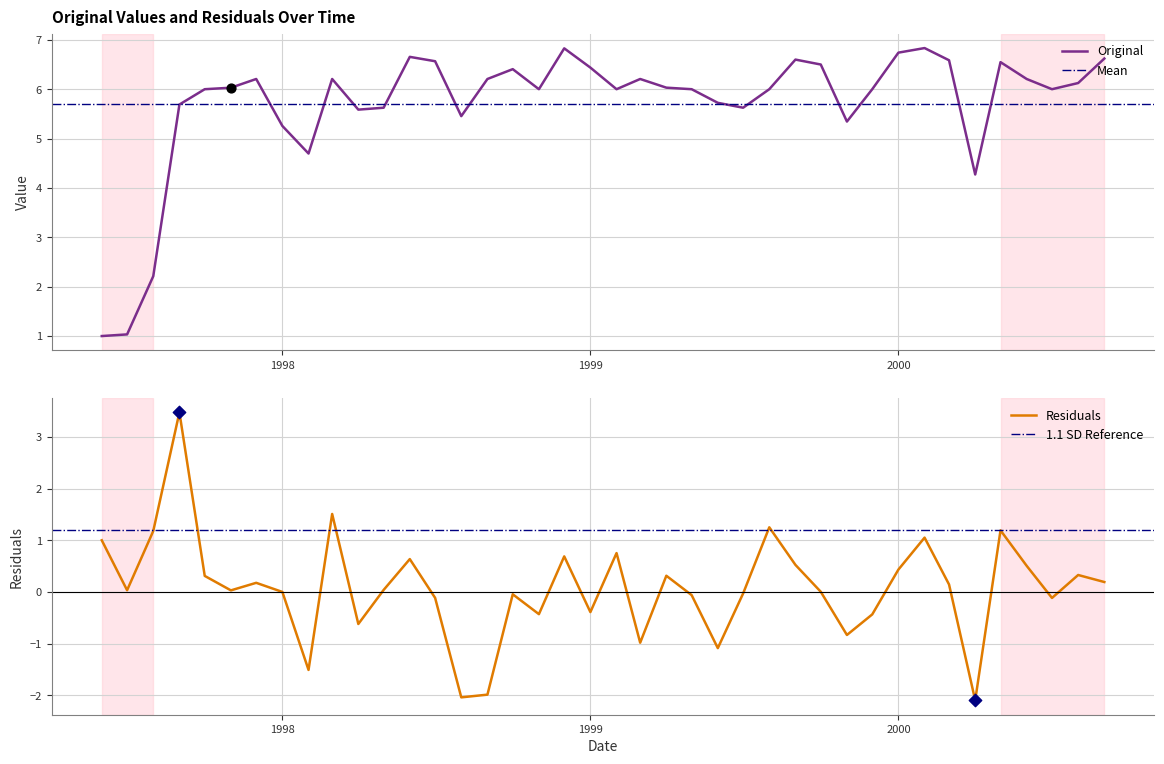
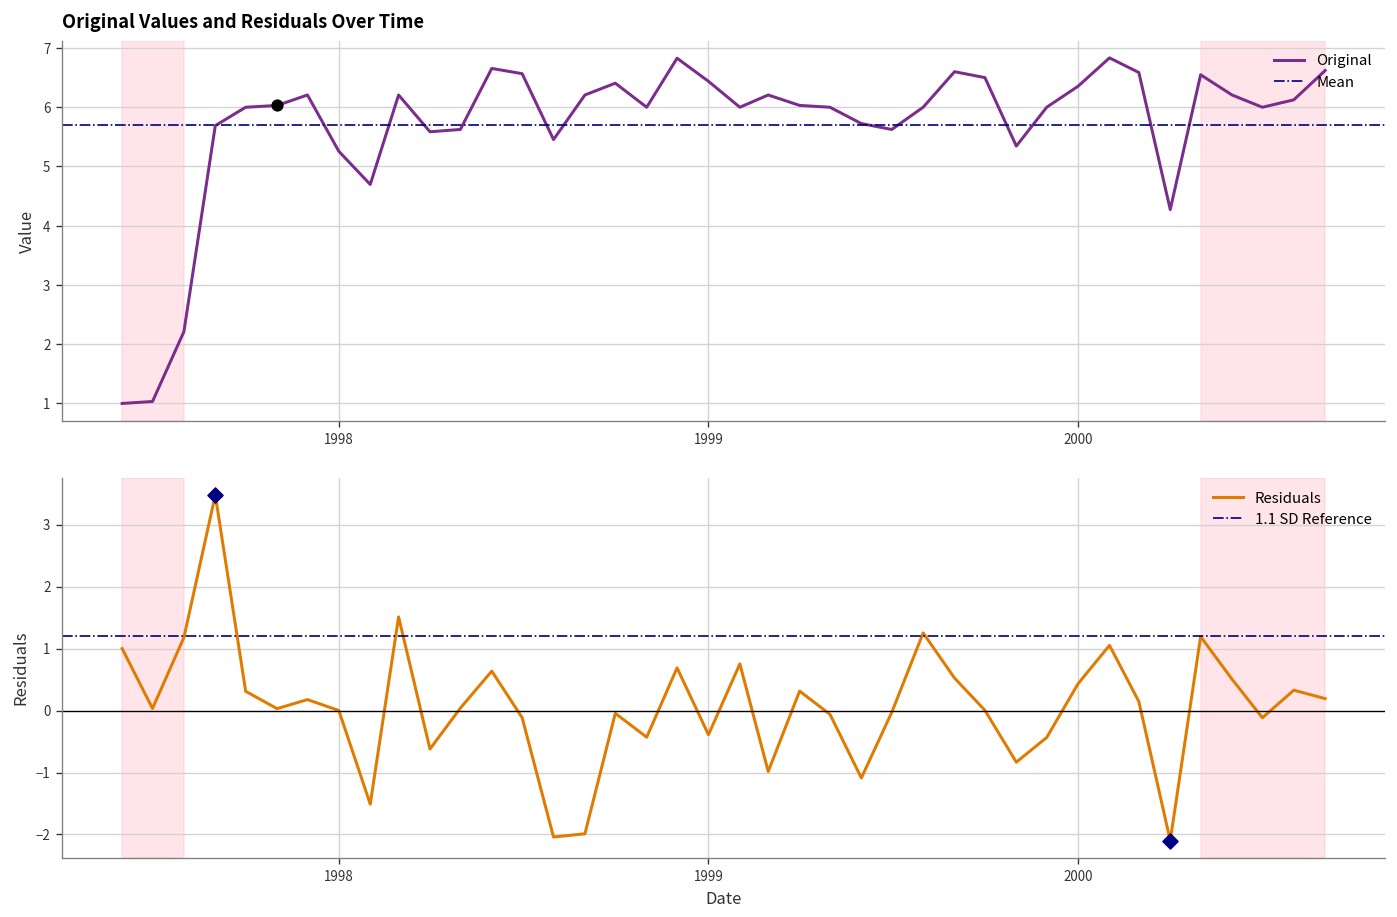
  {
    "Original Values and Residuals Over Time": {
      "Original": {
        "1998": 5.3,
        "1999": 6.4,
-       "2000": 6.7
+       "2000": 6.4
      }
    }
  }
